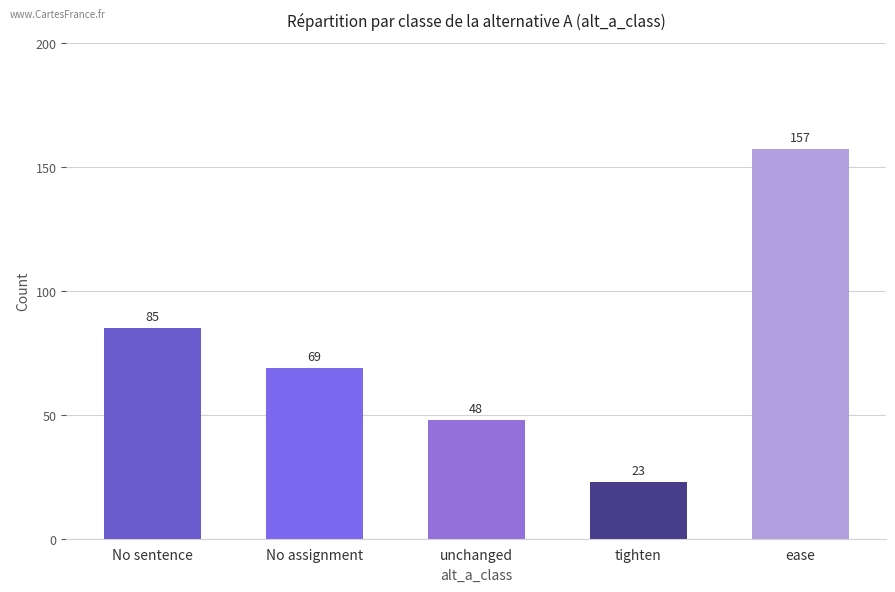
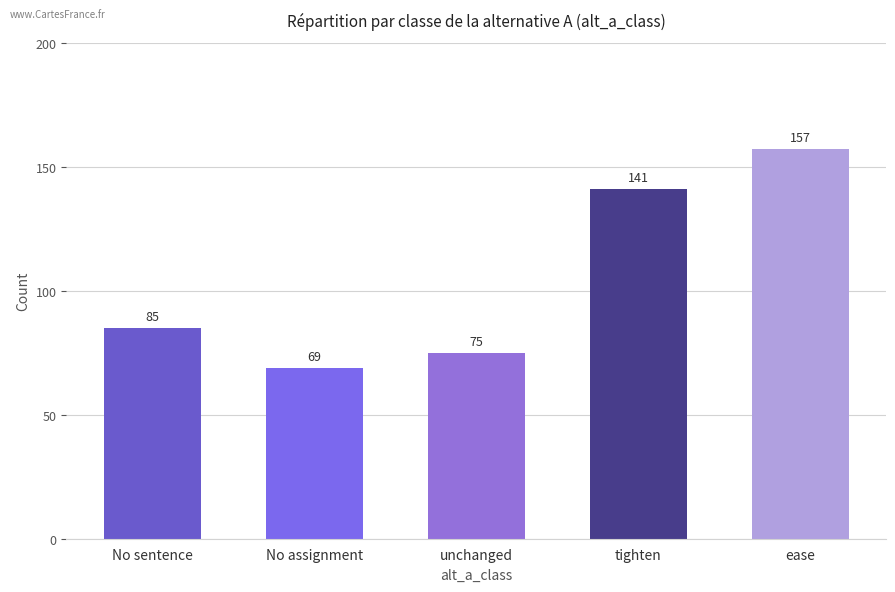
  {
    "No sentence": 85,
    "No assignment": 69,
-   "unchanged": 48,
-   "tighten": 23,
+   "unchanged": 75,
+   "tighten": 141,
    "ease": 157
  }
